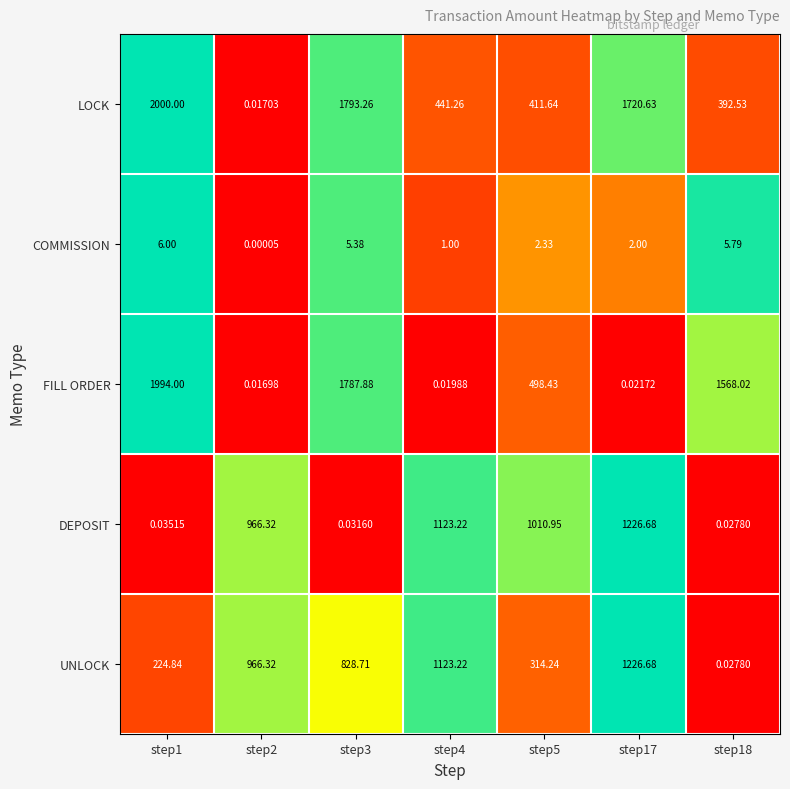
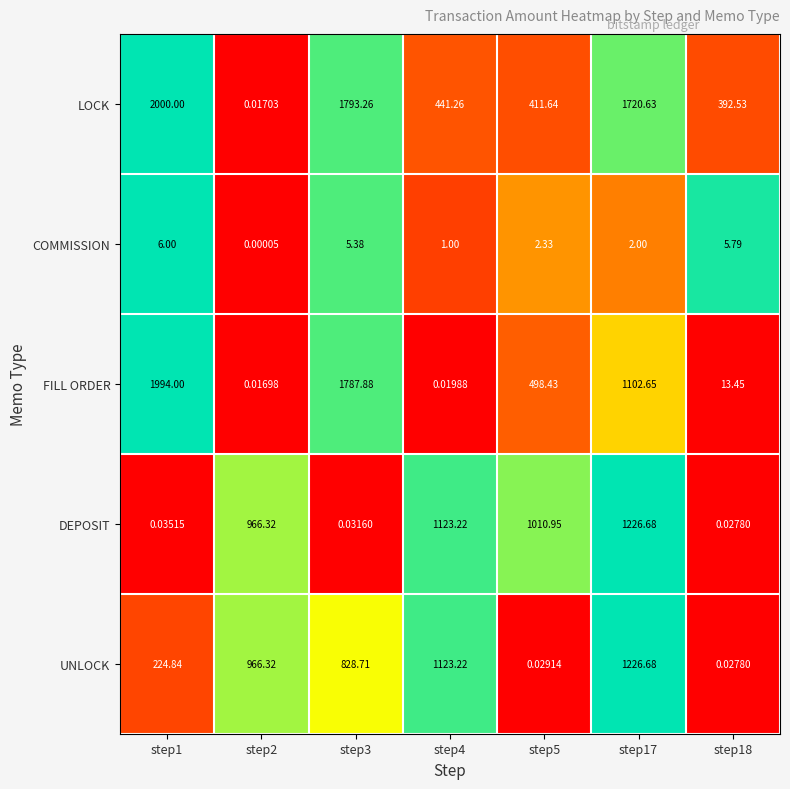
  {
    "LOCK": {
      "step1": 2000.00,
      "step2": 0.01703,
      "step3": 1793.26,
      "step4": 441.26,
      "step5": 411.64,
      "step17": 1720.63,
      "step18": 392.53
    },
    "COMMISSION": {
      "step1": 6.00,
      "step2": 0.00005,
      "step3": 5.38,
      "step4": 1.00,
      "step5": 2.33,
      "step17": 2.00,
      "step18": 5.79
    },
    "FILL ORDER": {
      "step1": 1994.00,
      "step2": 0.01698,
      "step3": 1787.88,
      "step4": 0.01988,
      "step5": 498.43,
-     "step17": 0.02172,
-     "step18": 1568.02
+     "step17": 1102.65,
+     "step18": 13.45
    },
    "DEPOSIT": {
      "step1": 0.03515,
      "step2": 966.32,
      "step3": 0.03160,
      "step4": 1123.22,
      "step5": 1010.95,
      "step17": 1226.68,
      "step18": 0.02780
    },
    "UNLOCK": {
      "step1": 224.84,
      "step2": 966.32,
      "step3": 828.71,
      "step4": 1123.22,
-     "step5": 314.24,
+     "step5": 0.02914,
      "step17": 1226.68,
      "step18": 0.02780
    }
  }
